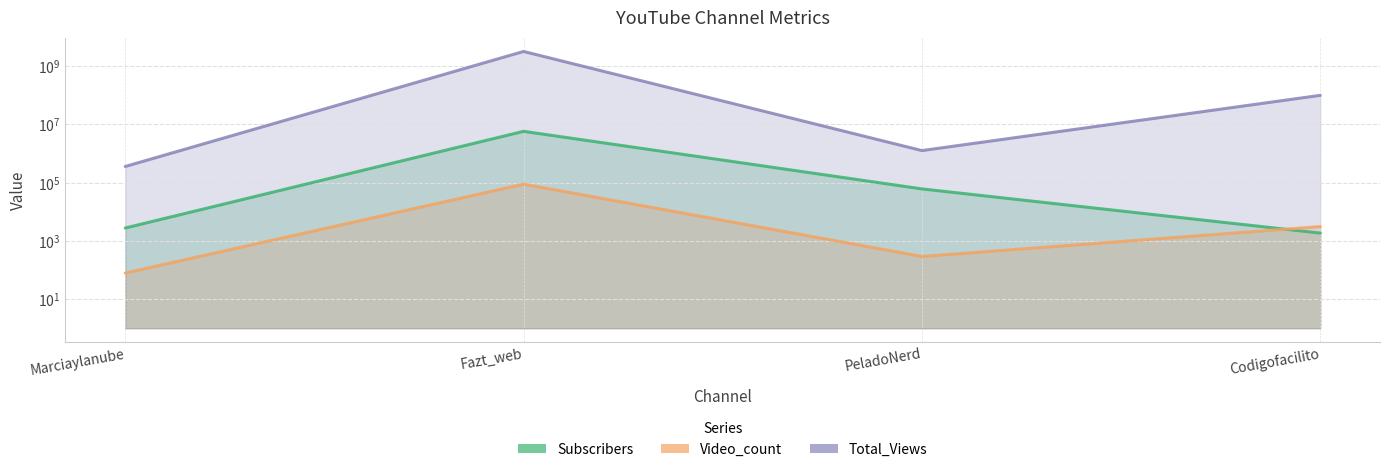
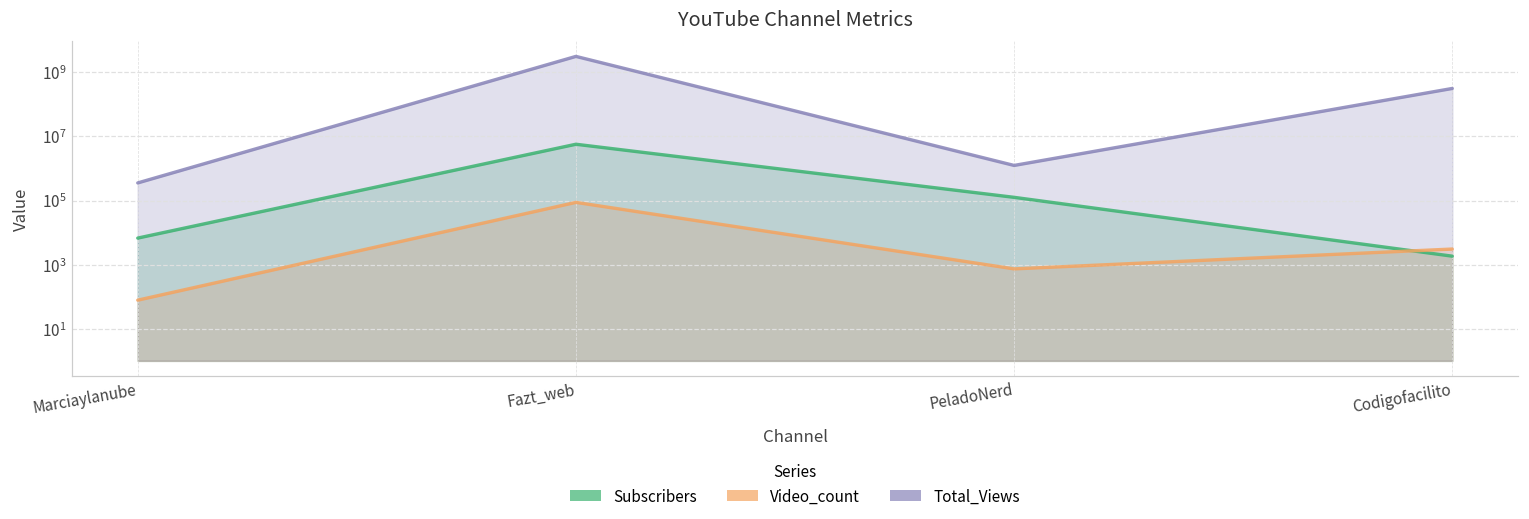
  {
    "Subscribers": {
-     "Marciaylanube": 3000,
+     "Marciaylanube": 7000,
      "Fazt_web": 6000000,
-     "PeladoNerd": 60000,
+     "PeladoNerd": 130000,
      "Codigofacilito": 2000
    },
    "Video_count": {
      "Marciaylanube": 80,
      "Fazt_web": 90000,
-     "PeladoNerd": 300,
+     "PeladoNerd": 700,
      "Codigofacilito": 3000
    },
    "Total_Views": {
      "Marciaylanube": 400000,
      "Fazt_web": 3000000000,
      "PeladoNerd": 1200000,
-     "Codigofacilito": 100000000
+     "Codigofacilito": 300000000
    }
  }
